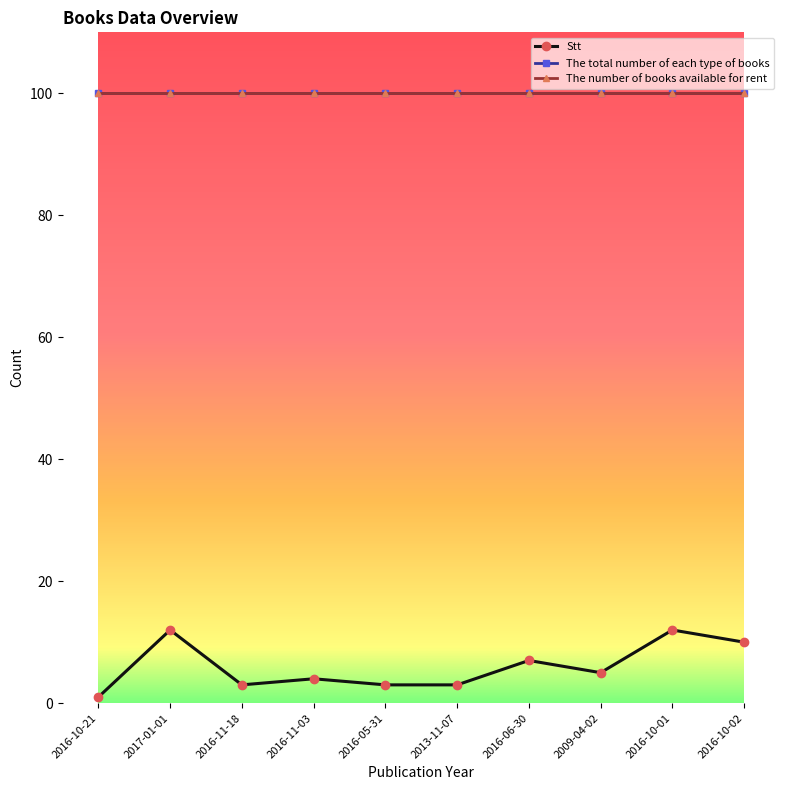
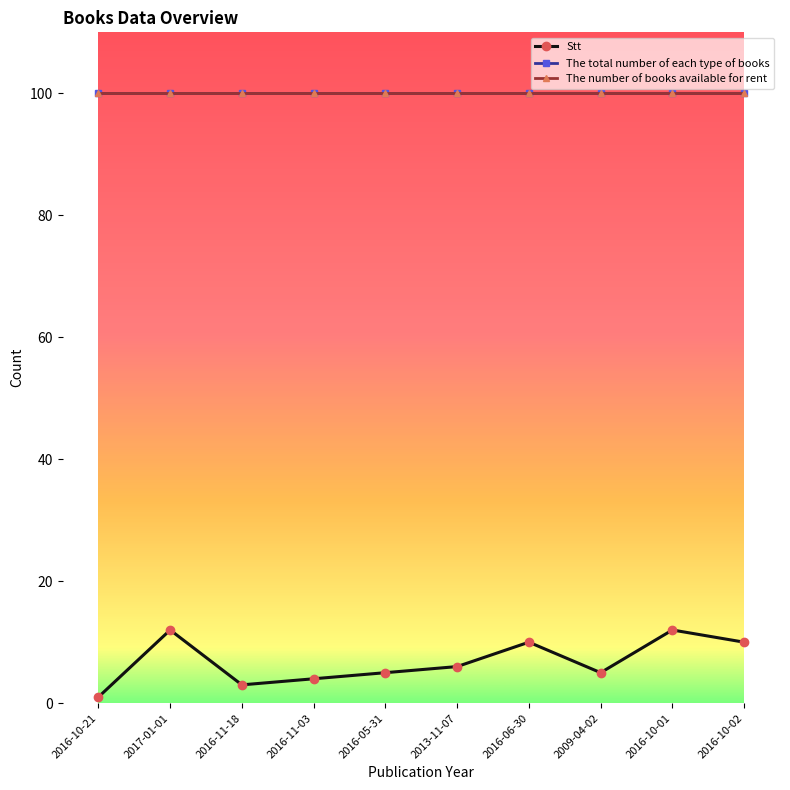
  {
    "Stt": {
      "2016-10-21": 1,
      "2017-01-01": 12,
      "2016-11-18": 3,
      "2016-11-03": 4,
-     "2016-05-31": 3,
-     "2013-11-07": 3,
-     "2016-06-30": 7,
+     "2016-05-31": 5,
+     "2013-11-07": 6,
+     "2016-06-30": 10,
      "2009-04-02": 5,
      "2016-10-01": 12,
      "2016-10-02": 10
    },
    "The number of books available for rent": {
      "2016-10-21": 100,
      "2017-01-01": 100,
      "2016-11-18": 100,
      "2016-11-03": 100,
      "2016-05-31": 100,
      "2013-11-07": 100,
      "2016-06-30": 100,
      "2009-04-02": 100,
      "2016-10-01": 100,
      "2016-10-02": 100
    }
  }
